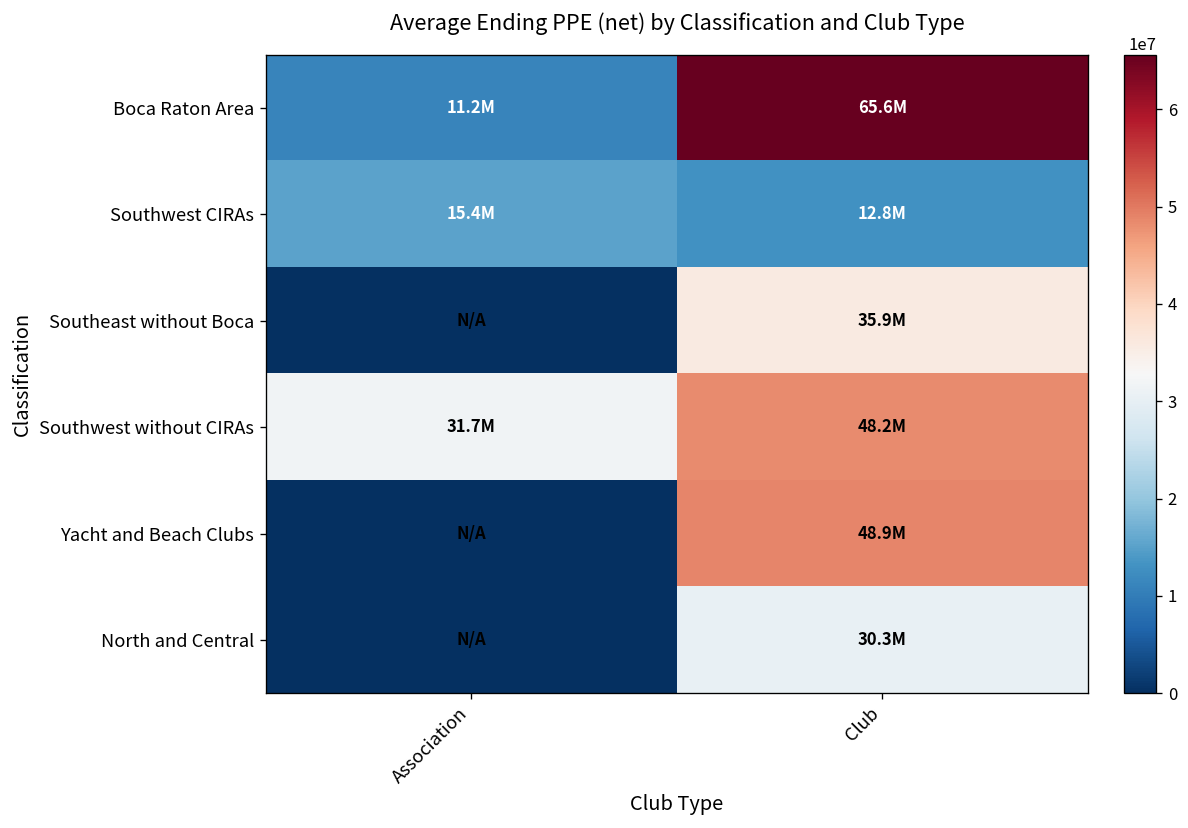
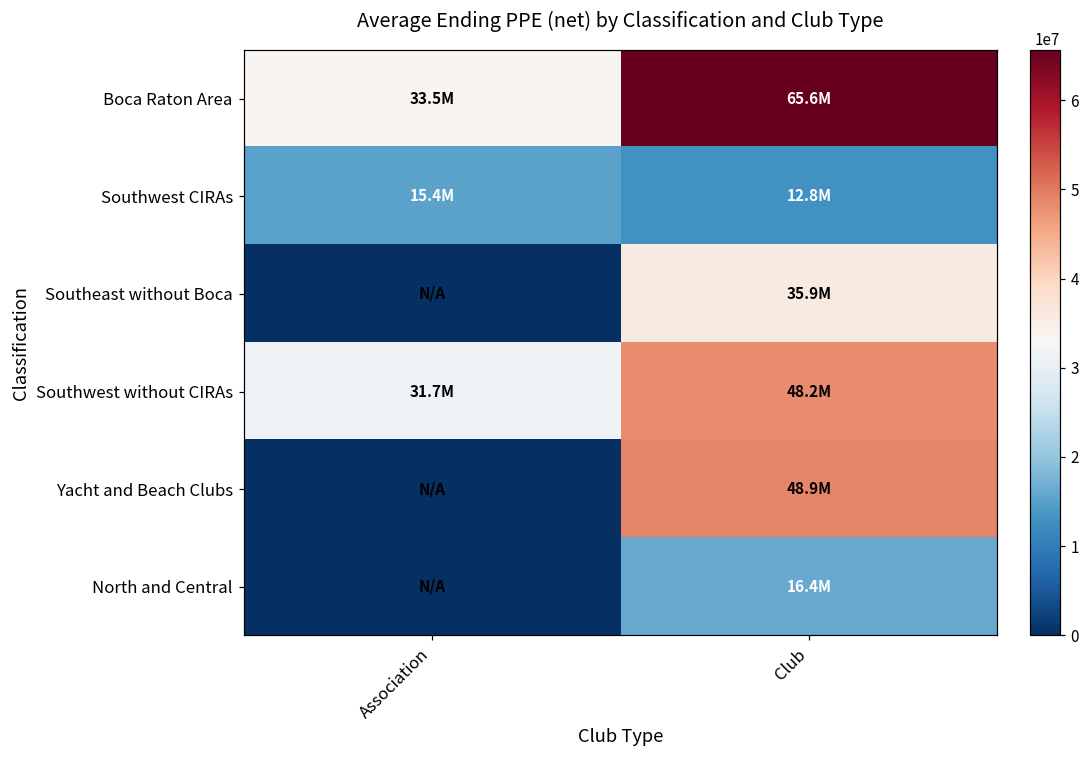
  {
    "Boca Raton Area": {
-     "Association": "11.2M",
+     "Association": "33.5M",
      "Club": "65.6M"
    },
    "Southwest CIRAs": {
      "Association": "15.4M",
      "Club": "12.8M"
    },
    "Southeast without Boca": {
      "Club": "35.9M"
    },
    "Southwest without CIRAs": {
      "Association": "31.7M",
      "Club": "48.2M"
    },
    "Yacht and Beach Clubs": {
      "Club": "48.9M"
    },
    "North and Central": {
-     "Club": "30.3M"
+     "Club": "16.4M"
    }
  }
